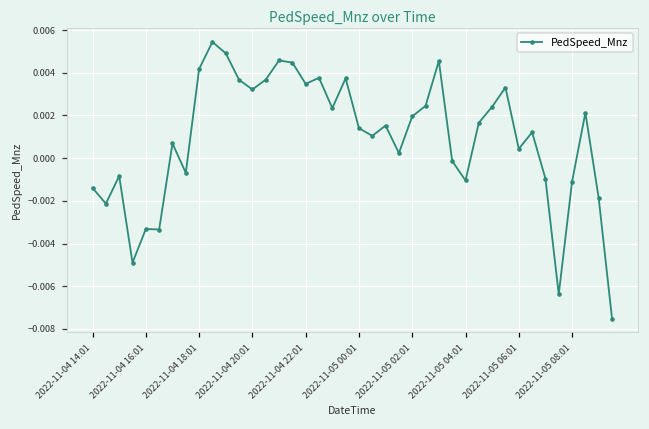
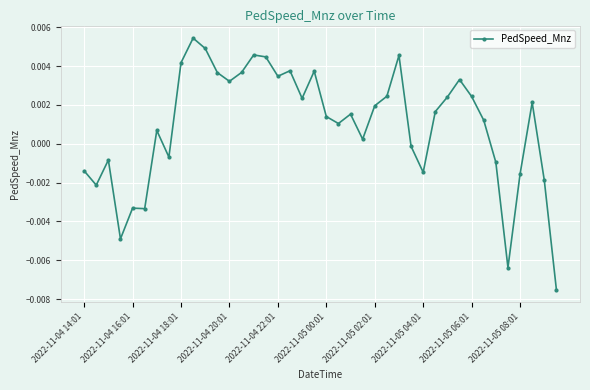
  {
    "2022-11-04 14:01": -0.0014,
    "2022-11-04 16:01": -0.0033,
    "2022-11-04 18:01": 0.0042,
    "2022-11-04 20:01": 0.0032,
    "2022-11-04 22:01": 0.0035,
    "2022-11-05 00:01": 0.0014,
    "2022-11-05 02:01": 0.0020,
-   "2022-11-05 04:01": -0.0010,
-   "2022-11-05 06:01": 0.0004,
-   "2022-11-05 08:01": -0.0011
+   "2022-11-05 04:01": -0.0015,
+   "2022-11-05 06:01": 0.0024,
+   "2022-11-05 08:01": -0.0016
  }
